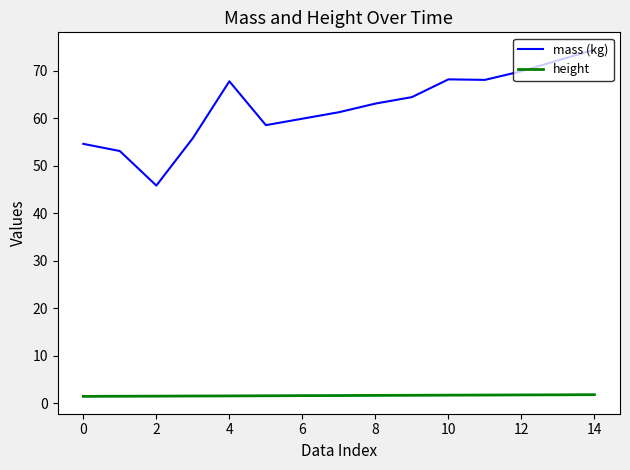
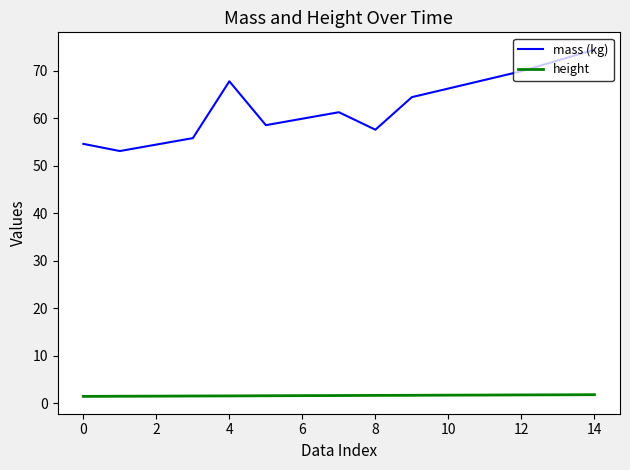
  {
    "mass (kg)": {
      "0": 55,
-     "2": 46,
+     "2": 54,
      "4": 68,
      "6": 60,
-     "8": 63,
-     "10": 68
+     "8": 58,
+     "10": 66
    },
    "height": {
      "0": 1,
      "2": 2,
      "4": 2,
      "6": 2,
      "8": 2,
      "10": 2,
      "12": 2,
      "14": 2
    }
  }
